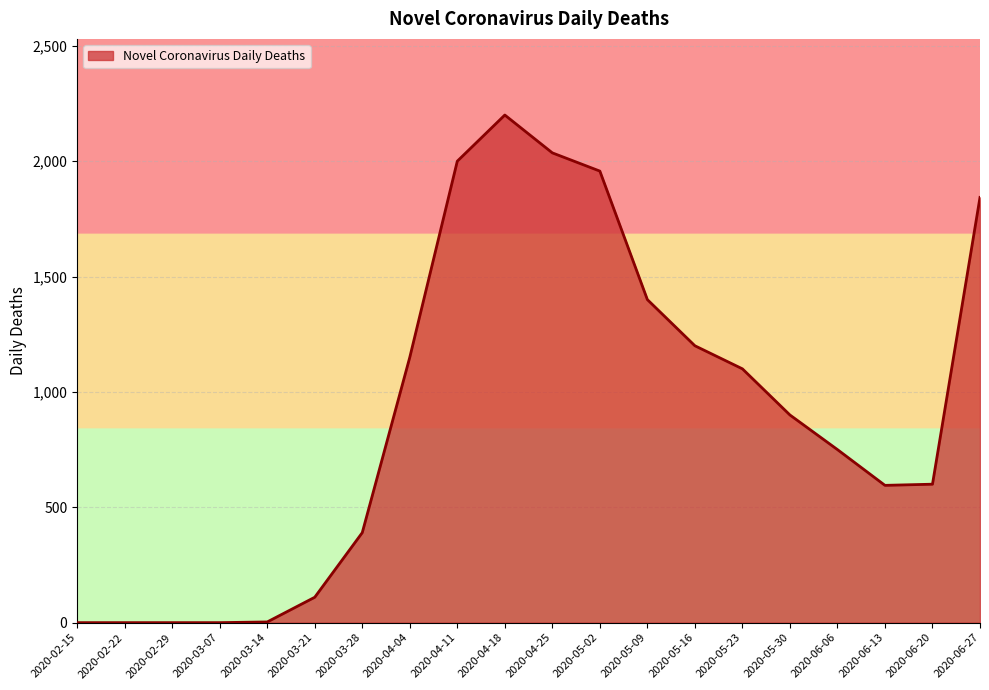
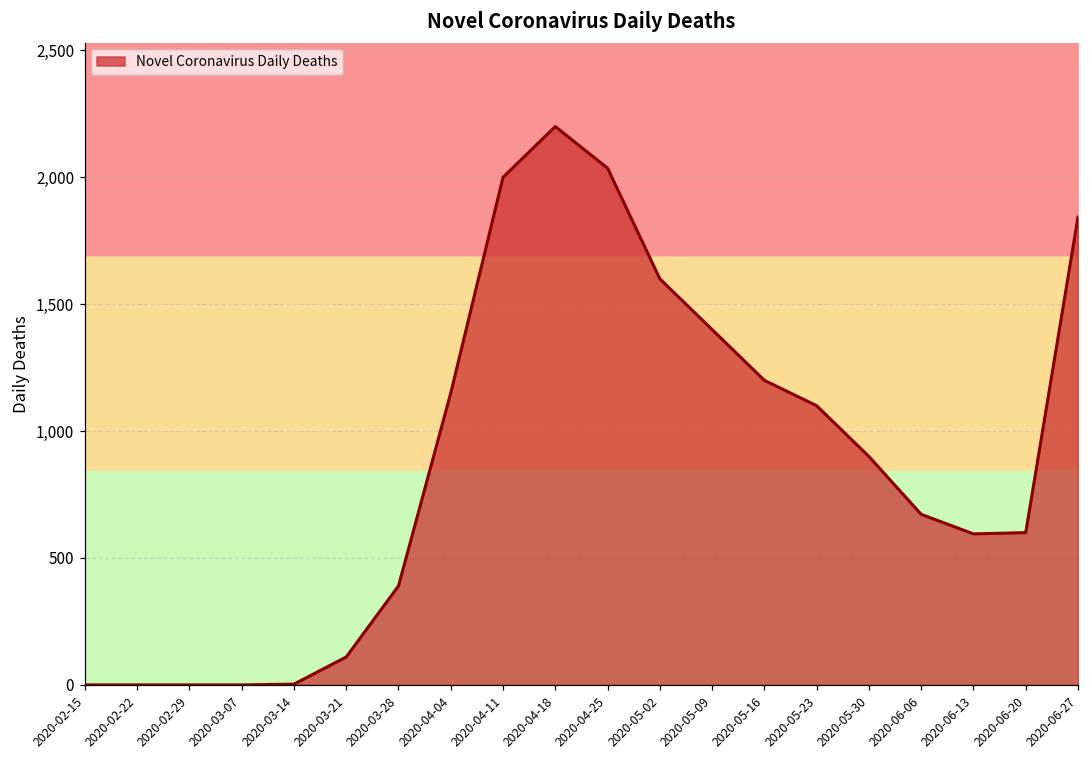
  {
    "2020-02-15": "0",
    "2020-02-22": "0",
    "2020-02-29": "0",
    "2020-03-07": "0",
    "2020-03-14": "0",
    "2020-03-21": "110",
    "2020-03-28": "390",
    "2020-04-04": "1,150",
    "2020-04-11": "2,000",
    "2020-04-18": "2,200",
    "2020-04-25": "2,040",
-   "2020-05-02": "1,960",
+   "2020-05-02": "1,600",
    "2020-05-09": "1,400",
    "2020-05-16": "1,200",
    "2020-05-23": "1,100",
    "2020-05-30": "900",
-   "2020-06-06": "750",
+   "2020-06-06": "670",
    "2020-06-13": "600",
    "2020-06-20": "600",
    "2020-06-27": "1,840"
  }
